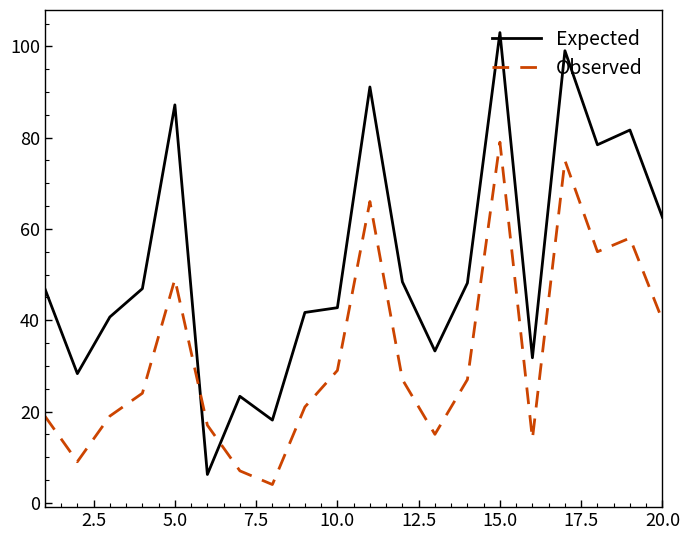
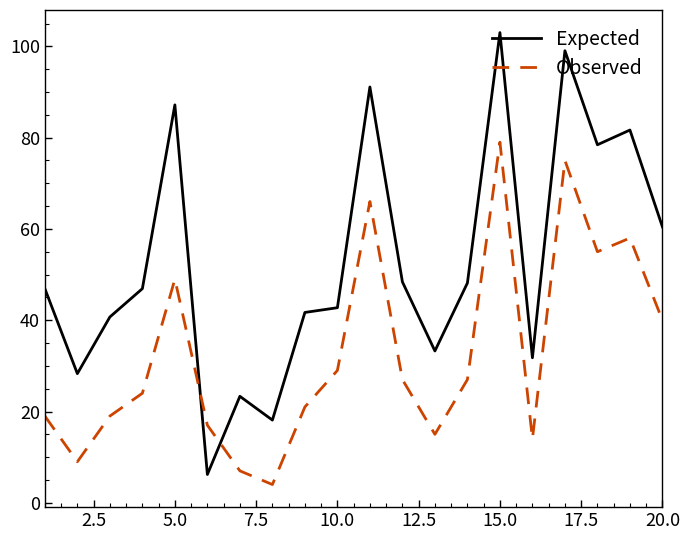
  {
    "Expected": {
      "5.0": 87,
      "10.0": 43,
      "15.0": 103,
-     "20.0": 63
+     "20.0": 60
    },
    "Observed": {
      "5.0": 49,
      "10.0": 29,
      "15.0": 79,
      "20.0": 40
    }
  }
